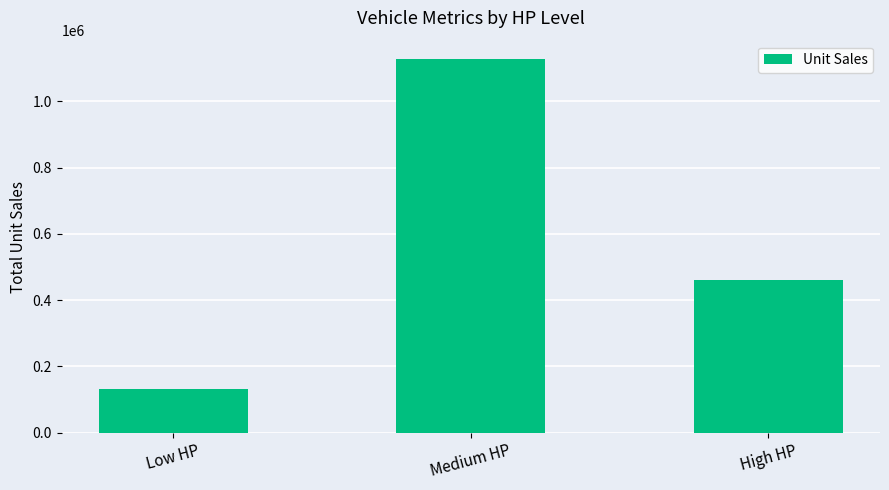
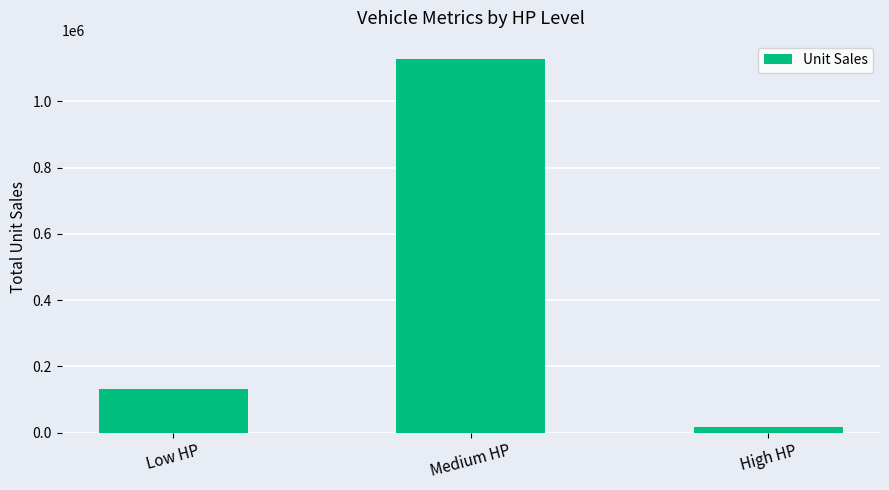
  {
    "Low HP": 130000,
    "Medium HP": 1130000,
-   "High HP": 460000
+   "High HP": 20000
  }
